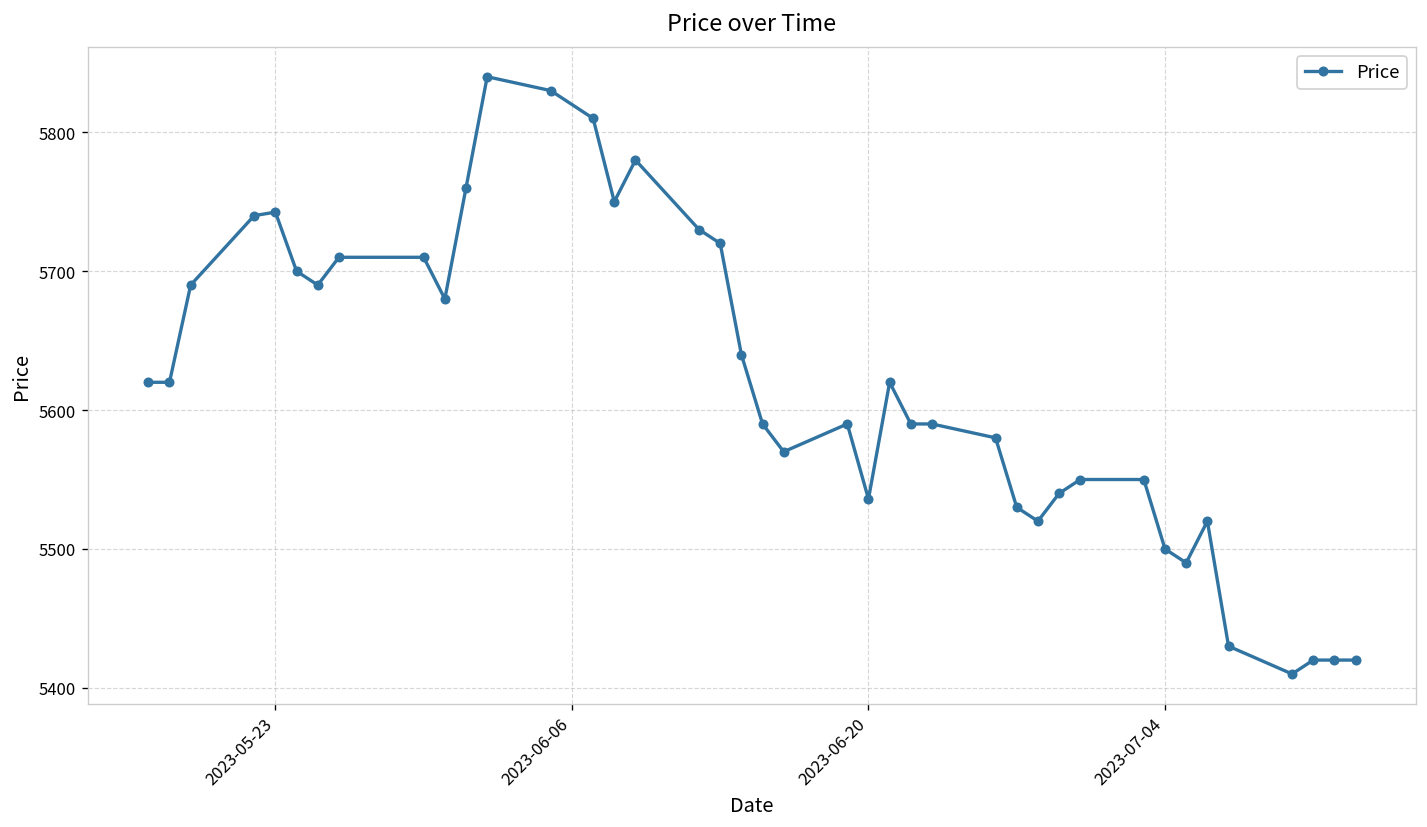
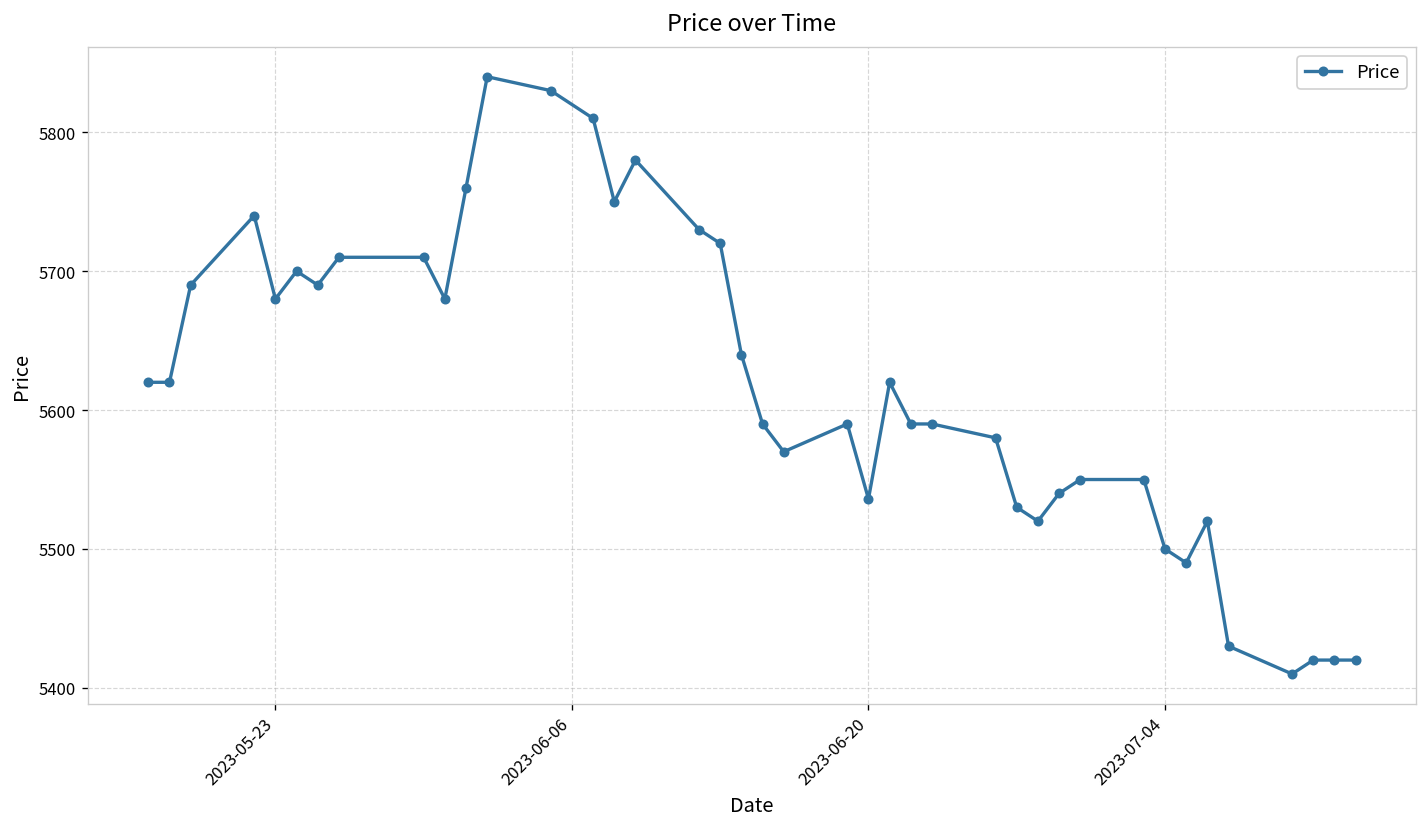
  {
-   "2023-05-23": 5743,
+   "2023-05-23": 5680,
    "2023-06-20": 5536,
    "2023-07-04": 5500
  }
